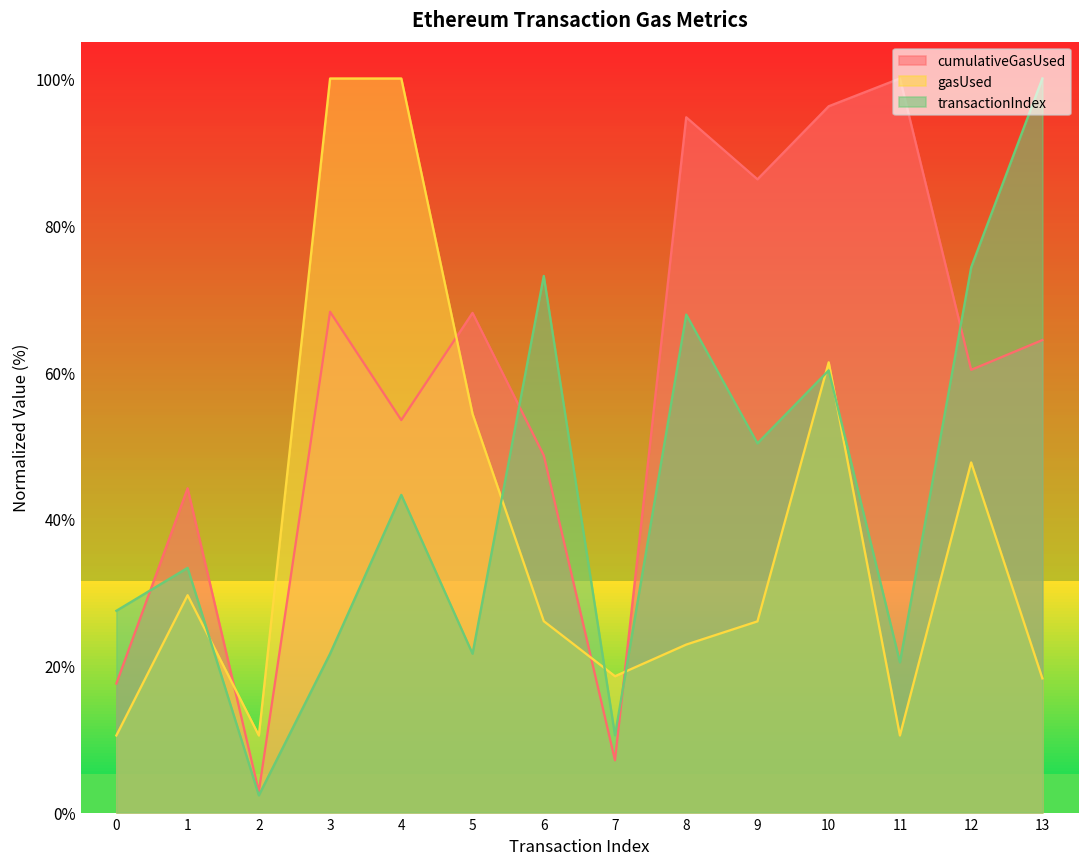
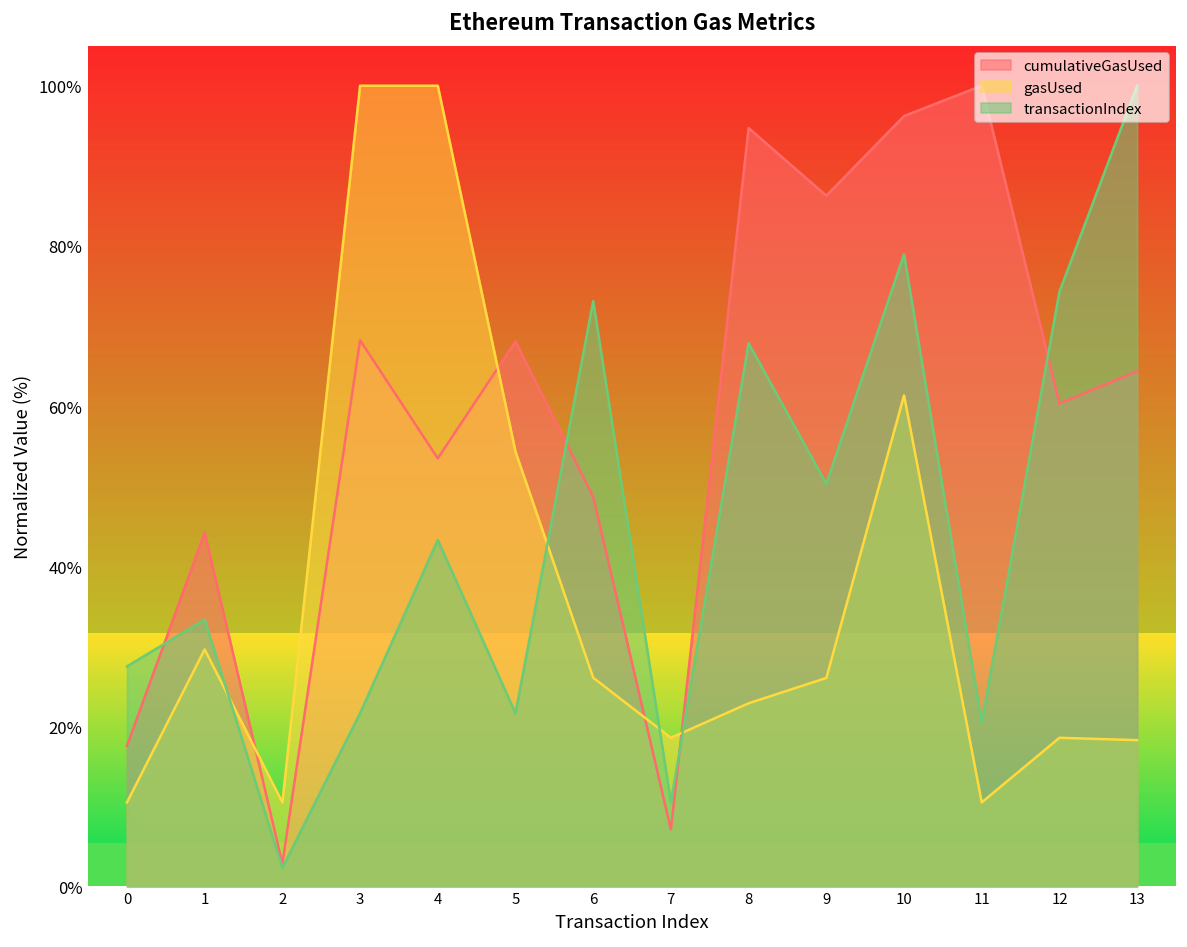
  {
    "cumulativeGasUsed": {
      "0": "18%",
      "1": "44%",
      "2": "3%",
      "3": "68%",
      "4": "53%",
      "5": "68%",
      "6": "49%",
      "7": "7%",
      "8": "95%",
      "9": "86%",
      "10": "96%",
      "12": "60%",
      "13": "64%"
    },
    "gasUsed": {
      "0": "11%",
      "1": "30%",
      "2": "11%",
      "3": "100%",
      "4": "100%",
      "5": "54%",
      "6": "26%",
      "7": "19%",
      "8": "23%",
      "9": "26%",
      "10": "61%",
      "11": "11%",
-     "12": "48%",
+     "12": "19%",
      "13": "18%"
    },
    "transactionIndex": {
      "0": "27%",
      "1": "33%",
      "2": "2%",
      "3": "22%",
      "4": "43%",
      "5": "22%",
      "6": "73%",
      "7": "11%",
      "8": "68%",
      "9": "50%",
-     "10": "60%",
+     "10": "79%",
      "11": "20%",
      "12": "74%"
    }
  }
